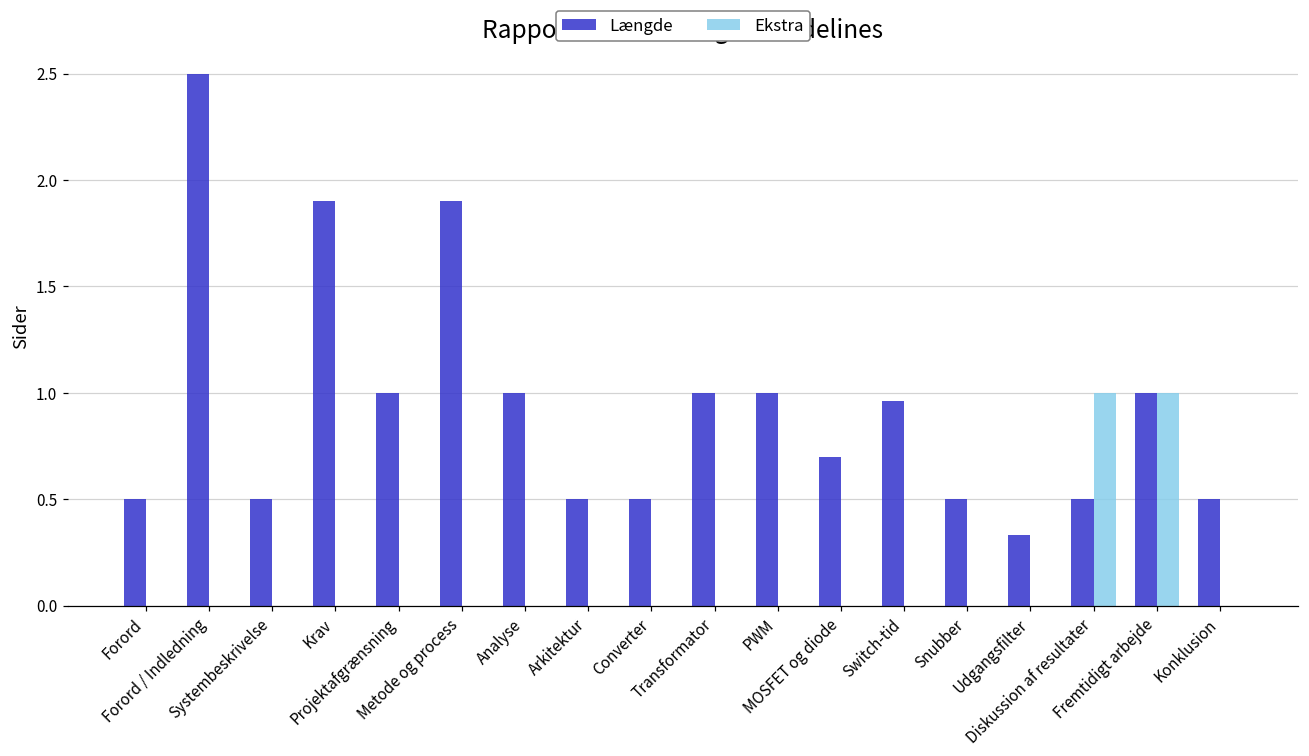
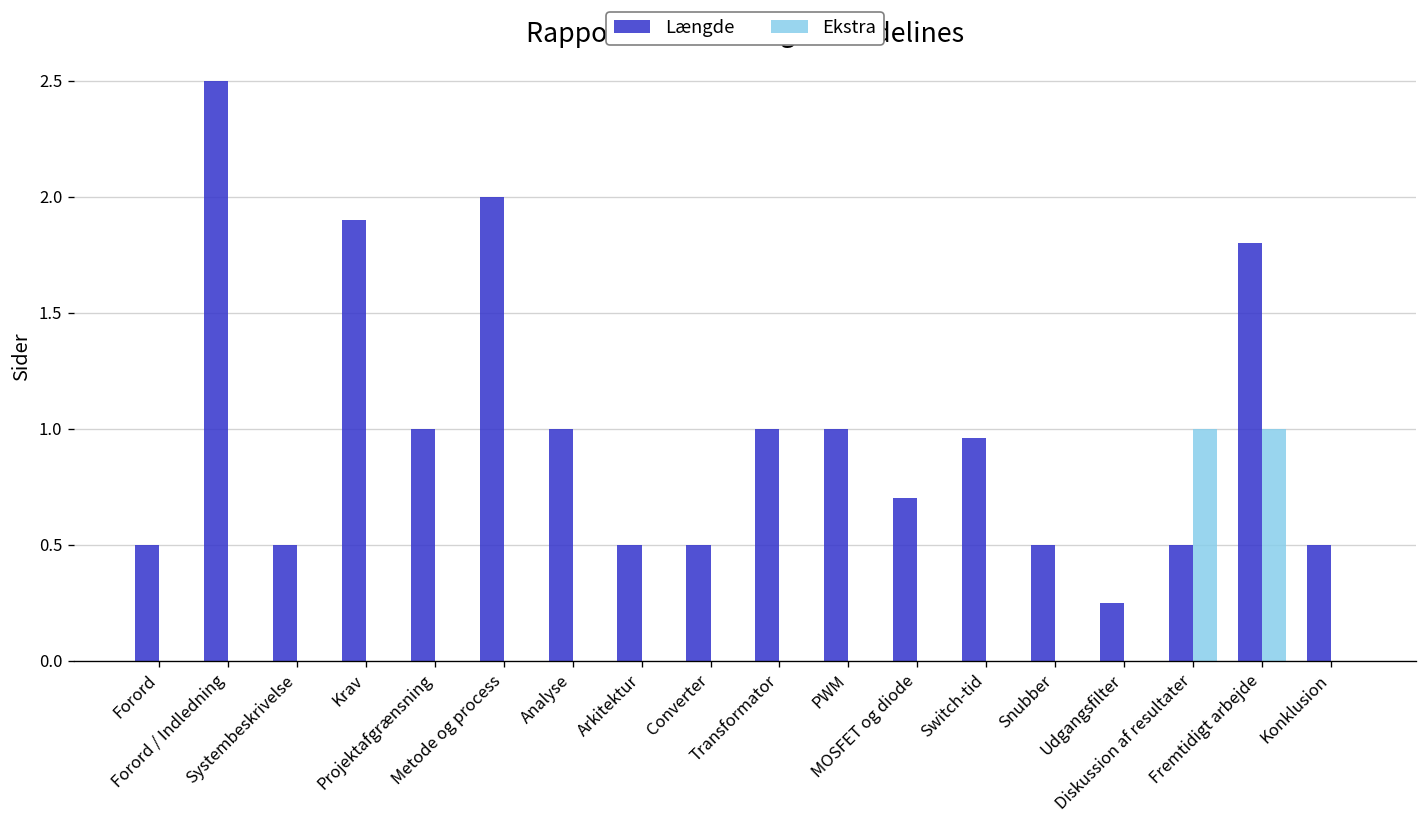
  {
    "Længde": {
      "Forord": 0.50,
      "Forord / Indledning": 2.50,
      "Systembeskrivelse": 0.50,
      "Krav": 1.90,
      "Projektafgrænsning": 1.00,
-     "Metode og process": 1.9,
+     "Metode og process": 2.0,
      "Analyse": 1.00,
      "Arkitektur": 0.50,
      "Converter": 0.50,
      "Transformator": 1.00,
      "PWM": 1.00,
      "MOSFET og diode": 0.70,
      "Switch-tid": 0.96,
      "Snubber": 0.50,
-     "Udgangsfilter": 0.33,
+     "Udgangsfilter": 0.25,
      "Diskussion af resultater": 0.50,
-     "Fremtidigt arbejde": 1.0,
+     "Fremtidigt arbejde": 1.8,
      "Konklusion": 0.50
    },
    "Ekstra": {
      "Forord": 0.00,
      "Forord / Indledning": 0.00,
      "Systembeskrivelse": 0.00,
      "Krav": 0.00,
      "Projektafgrænsning": 0.00,
      "Metode og process": 0.00,
      "Analyse": 0.00,
      "Arkitektur": 0.00,
      "Converter": 0.00,
      "Transformator": 0.00,
      "PWM": 0.00,
      "MOSFET og diode": 0.00,
      "Switch-tid": 0.00,
      "Snubber": 0.00,
      "Udgangsfilter": 0.00,
      "Diskussion af resultater": 1.00,
      "Fremtidigt arbejde": 1.00,
      "Konklusion": 0.00
    }
  }
